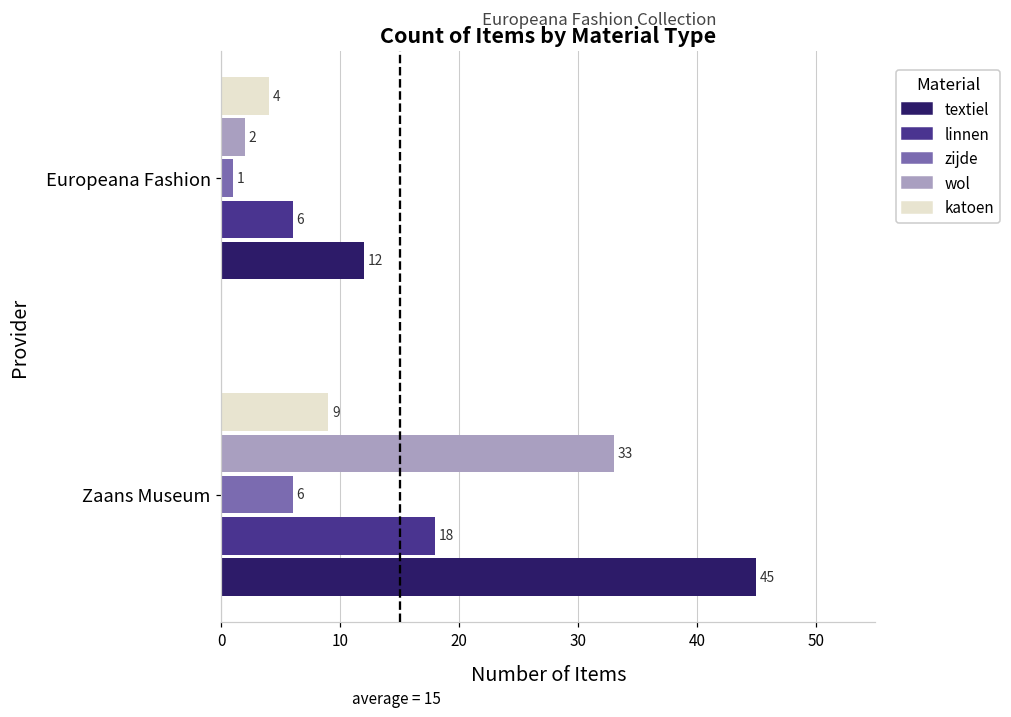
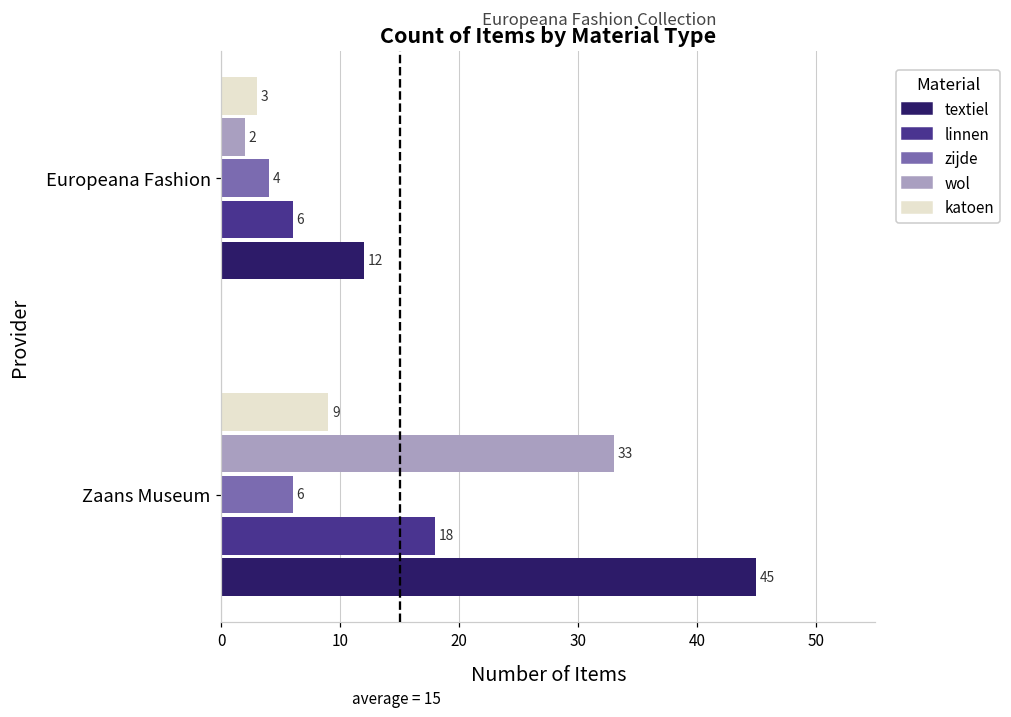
  {
    "zijde": {
-     "Europeana Fashion": 1,
+     "Europeana Fashion": 4,
      "Zaans Museum": 6
    },
    "wol": {
      "Europeana Fashion": 2,
      "Zaans Museum": 33
    },
    "katoen": {
-     "Europeana Fashion": 4,
+     "Europeana Fashion": 3,
      "Zaans Museum": 9
    }
  }
